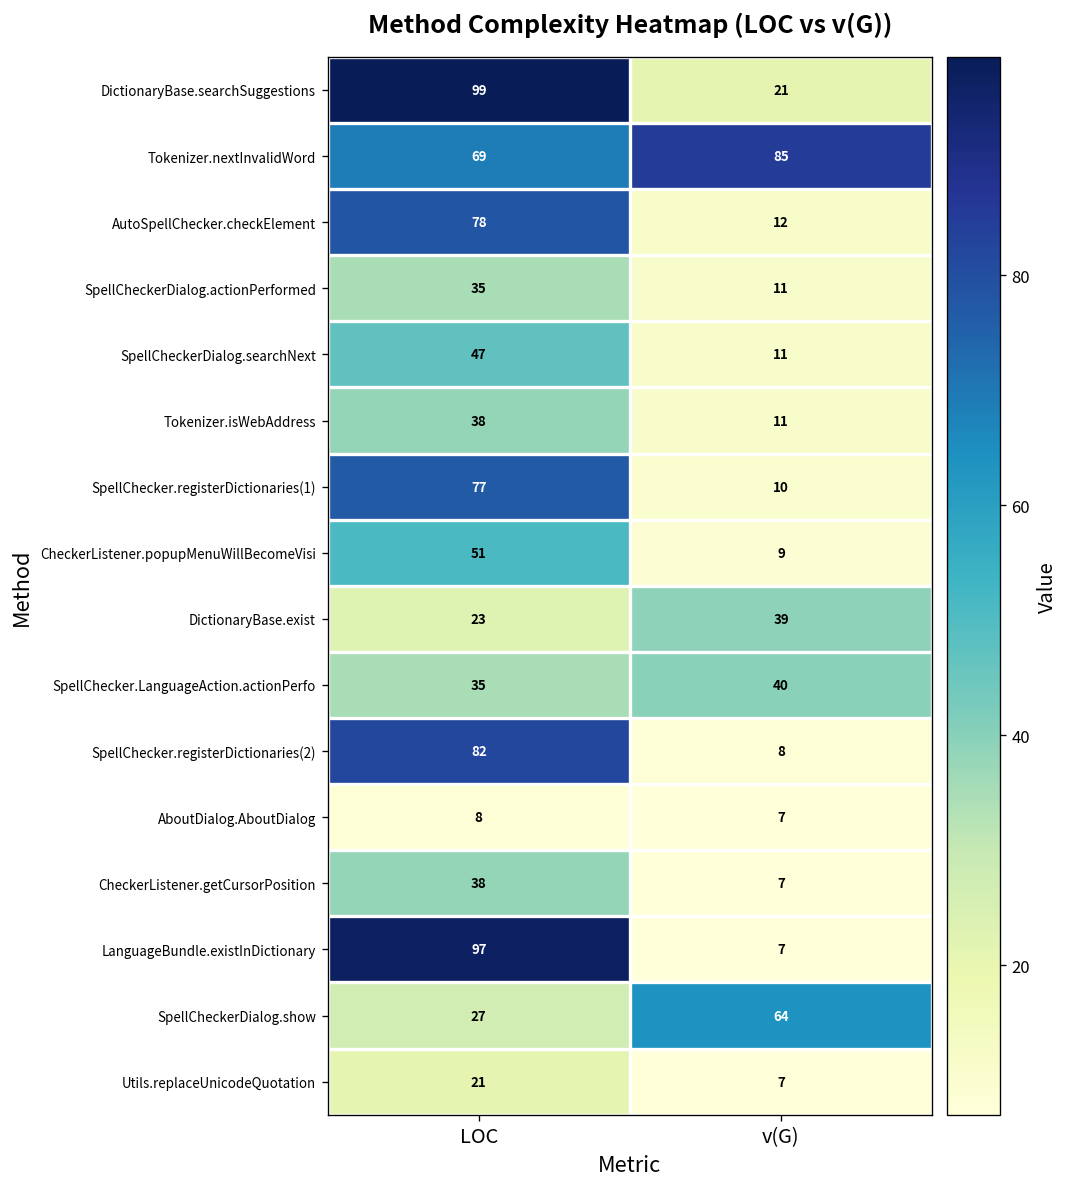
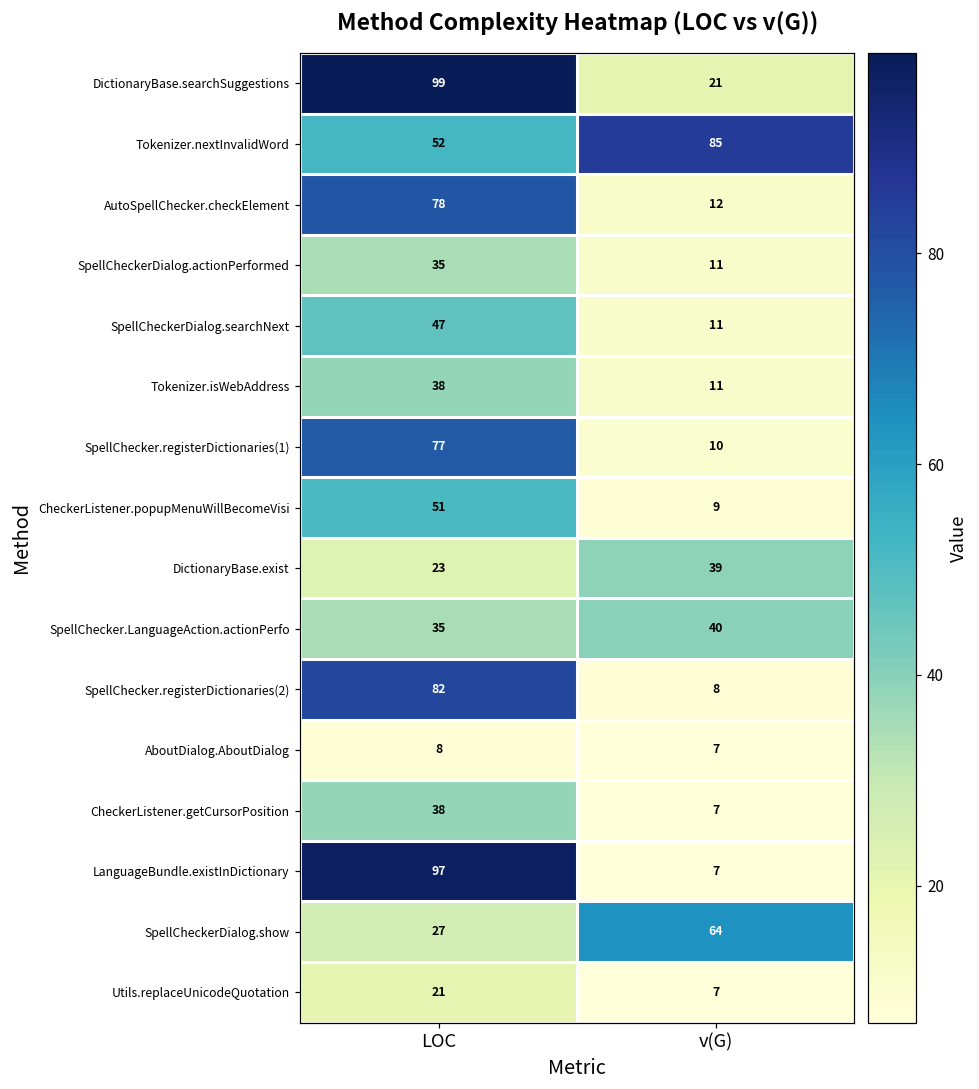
  {
    "DictionaryBase.searchSuggestions": {
      "LOC": 99,
      "v(G)": 21
    },
    "Tokenizer.nextInvalidWord": {
-     "LOC": 69,
+     "LOC": 52,
      "v(G)": 85
    },
    "AutoSpellChecker.checkElement": {
      "LOC": 78,
      "v(G)": 12
    },
    "SpellCheckerDialog.actionPerformed": {
      "LOC": 35,
      "v(G)": 11
    },
    "SpellCheckerDialog.searchNext": {
      "LOC": 47,
      "v(G)": 11
    },
    "Tokenizer.isWebAddress": {
      "LOC": 38,
      "v(G)": 11
    },
    "SpellChecker.registerDictionaries(1)": {
      "LOC": 77,
      "v(G)": 10
    },
    "CheckerListener.popupMenuWillBecomeVisi": {
      "LOC": 51,
      "v(G)": 9
    },
    "DictionaryBase.exist": {
      "LOC": 23,
      "v(G)": 39
    },
    "SpellChecker.LanguageAction.actionPerfo": {
      "LOC": 35,
      "v(G)": 40
    },
    "SpellChecker.registerDictionaries(2)": {
      "LOC": 82,
      "v(G)": 8
    },
    "AboutDialog.AboutDialog": {
      "LOC": 8,
      "v(G)": 7
    },
    "CheckerListener.getCursorPosition": {
      "LOC": 38,
      "v(G)": 7
    },
    "LanguageBundle.existInDictionary": {
      "LOC": 97,
      "v(G)": 7
    },
    "SpellCheckerDialog.show": {
      "LOC": 27,
      "v(G)": 64
    },
    "Utils.replaceUnicodeQuotation": {
      "LOC": 21,
      "v(G)": 7
    }
  }
